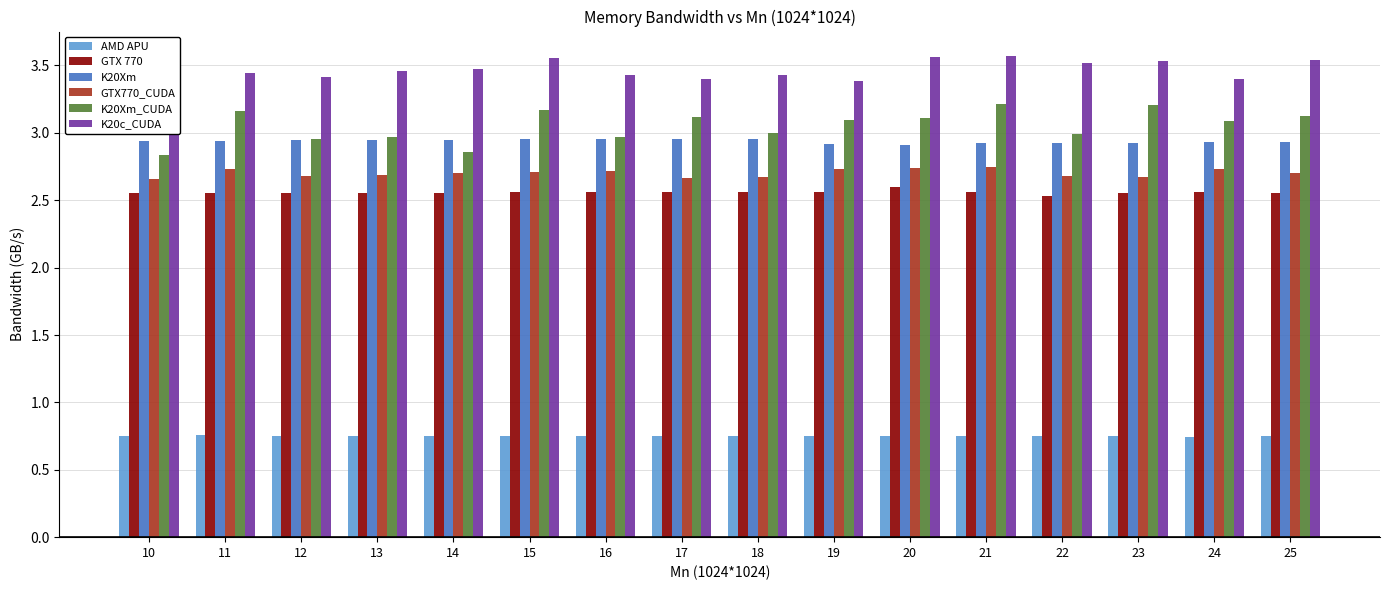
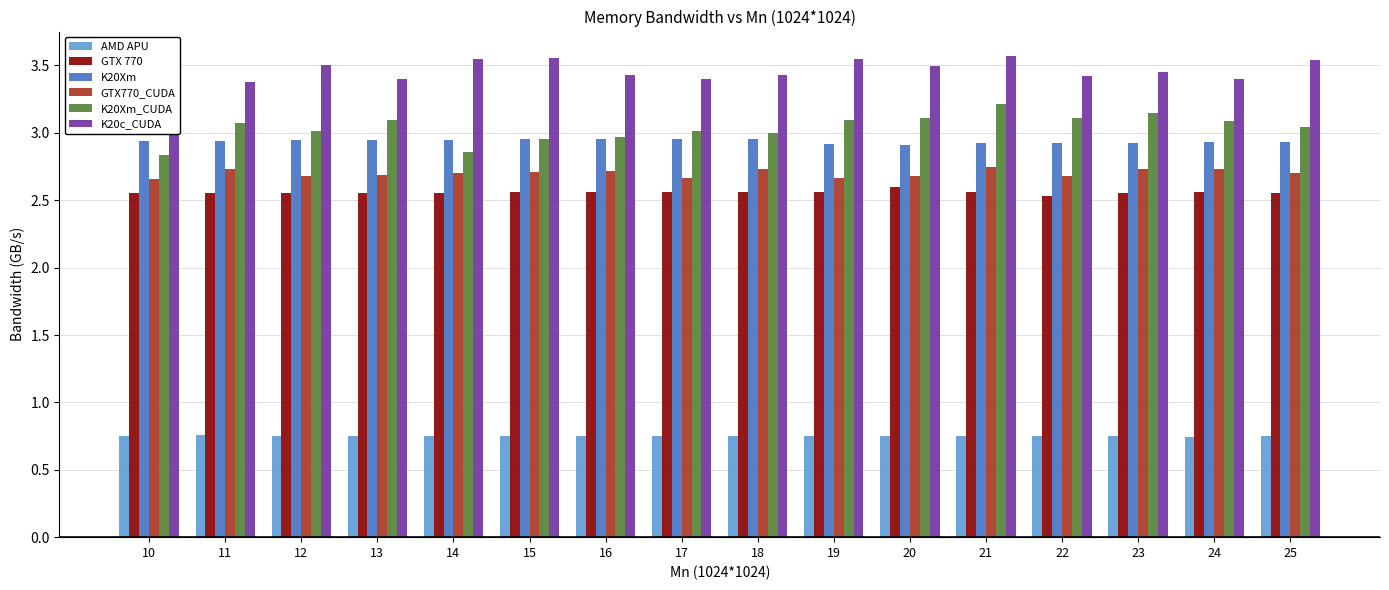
  {
    "GTX 770": {
      "10": 2.55,
      "11": 2.55,
      "12": 2.56,
      "13": 2.56,
      "14": 2.56,
      "15": 2.56,
      "16": 2.56,
      "17": 2.56,
      "18": 2.56,
      "19": 2.56,
      "20": 2.60,
      "21": 2.56,
      "22": 2.53,
      "23": 2.55,
      "24": 2.56,
      "25": 2.55
    },
    "GTX770_CUDA": {
      "10": 2.65,
      "11": 2.73,
      "12": 2.68,
      "13": 2.69,
      "14": 2.70,
      "15": 2.71,
      "16": 2.72,
      "17": 2.67,
-     "18": 2.67,
-     "19": 2.73,
-     "20": 2.74,
+     "18": 2.73,
+     "19": 2.67,
+     "20": 2.68,
      "21": 2.75,
      "22": 2.68,
-     "23": 2.67,
+     "23": 2.73,
      "24": 2.74,
      "25": 2.70
    },
    "K20Xm_CUDA": {
      "10": 2.84,
-     "11": 3.16,
-     "12": 2.95,
-     "13": 2.97,
+     "11": 3.08,
+     "12": 3.02,
+     "13": 3.09,
      "14": 2.86,
-     "15": 3.17,
+     "15": 2.96,
      "16": 2.97,
-     "17": 3.12,
+     "17": 3.01,
      "18": 3.00,
      "19": 3.10,
      "20": 3.11,
      "21": 3.21,
-     "22": 2.99,
-     "23": 3.21,
+     "22": 3.11,
+     "23": 3.14,
      "24": 3.09,
-     "25": 3.12
+     "25": 3.04
    },
    "K20c_CUDA": {
-     "11": 3.44,
-     "12": 3.41,
-     "13": 3.46,
-     "14": 3.48,
+     "11": 3.38,
+     "12": 3.51,
+     "13": 3.40,
+     "14": 3.55,
      "15": 3.56,
      "16": 3.43,
      "17": 3.40,
      "18": 3.43,
-     "19": 3.39,
-     "20": 3.56,
+     "19": 3.55,
+     "20": 3.49,
      "21": 3.57,
-     "22": 3.52,
-     "23": 3.54,
+     "22": 3.42,
+     "23": 3.45,
      "24": 3.40,
      "25": 3.54
    }
  }
